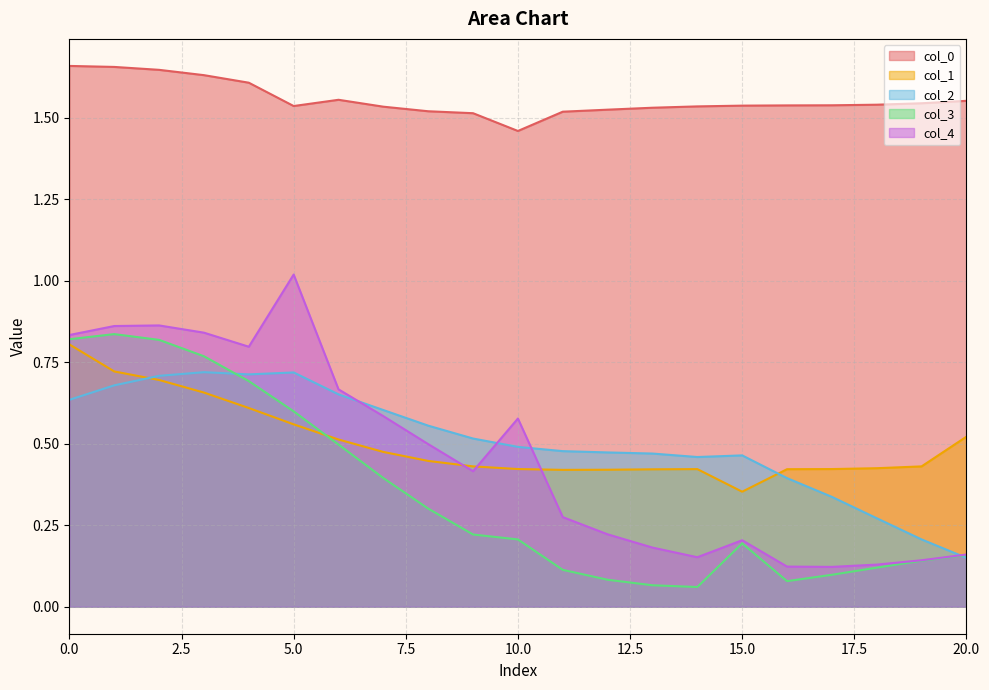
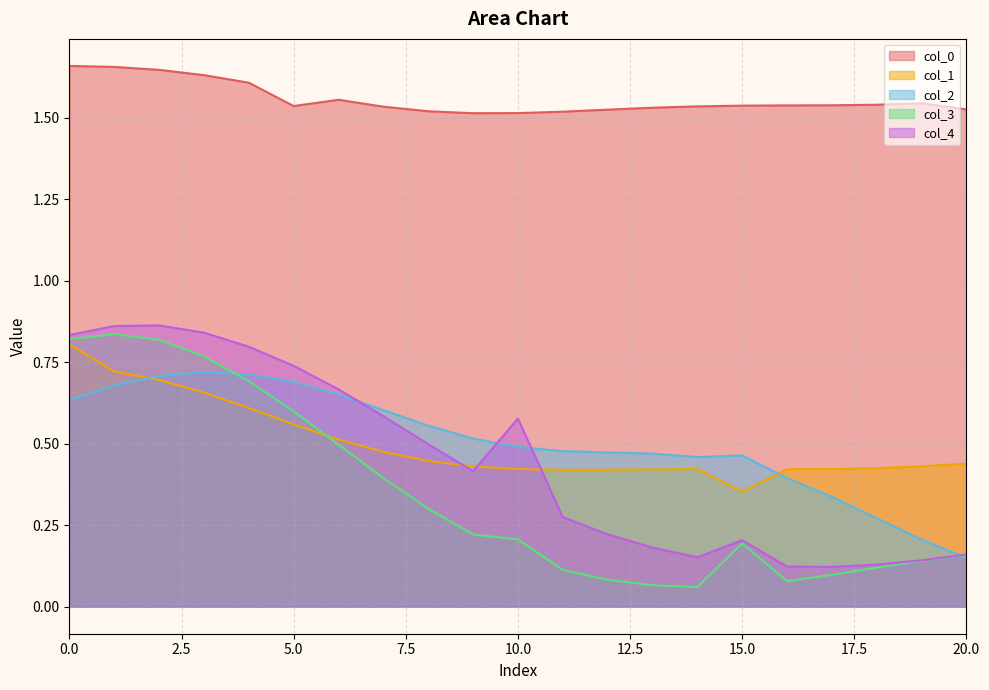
  {
    "col_0": {
      "0.0": 1.66,
      "5.0": 1.54,
-     "10.0": 1.46,
+     "10.0": 1.51,
      "15.0": 1.54,
-     "20.0": 1.55
+     "20.0": 1.53
    },
    "col_1": {
      "0.0": 0.80,
      "5.0": 0.56,
      "10.0": 0.42,
      "15.0": 0.35,
-     "20.0": 0.52
+     "20.0": 0.44
    },
    "col_2": {
      "0.0": 0.63,
-     "5.0": 0.72,
+     "5.0": 0.69,
      "10.0": 0.49,
      "15.0": 0.46,
      "20.0": 0.15
    },
    "col_3": {
      "0.0": 0.82,
      "5.0": 0.60,
      "10.0": 0.21,
      "15.0": 0.19
    },
    "col_4": {
      "0.0": 0.83,
-     "5.0": 1.02,
+     "5.0": 0.74,
      "10.0": 0.58,
      "15.0": 0.20
    }
  }
